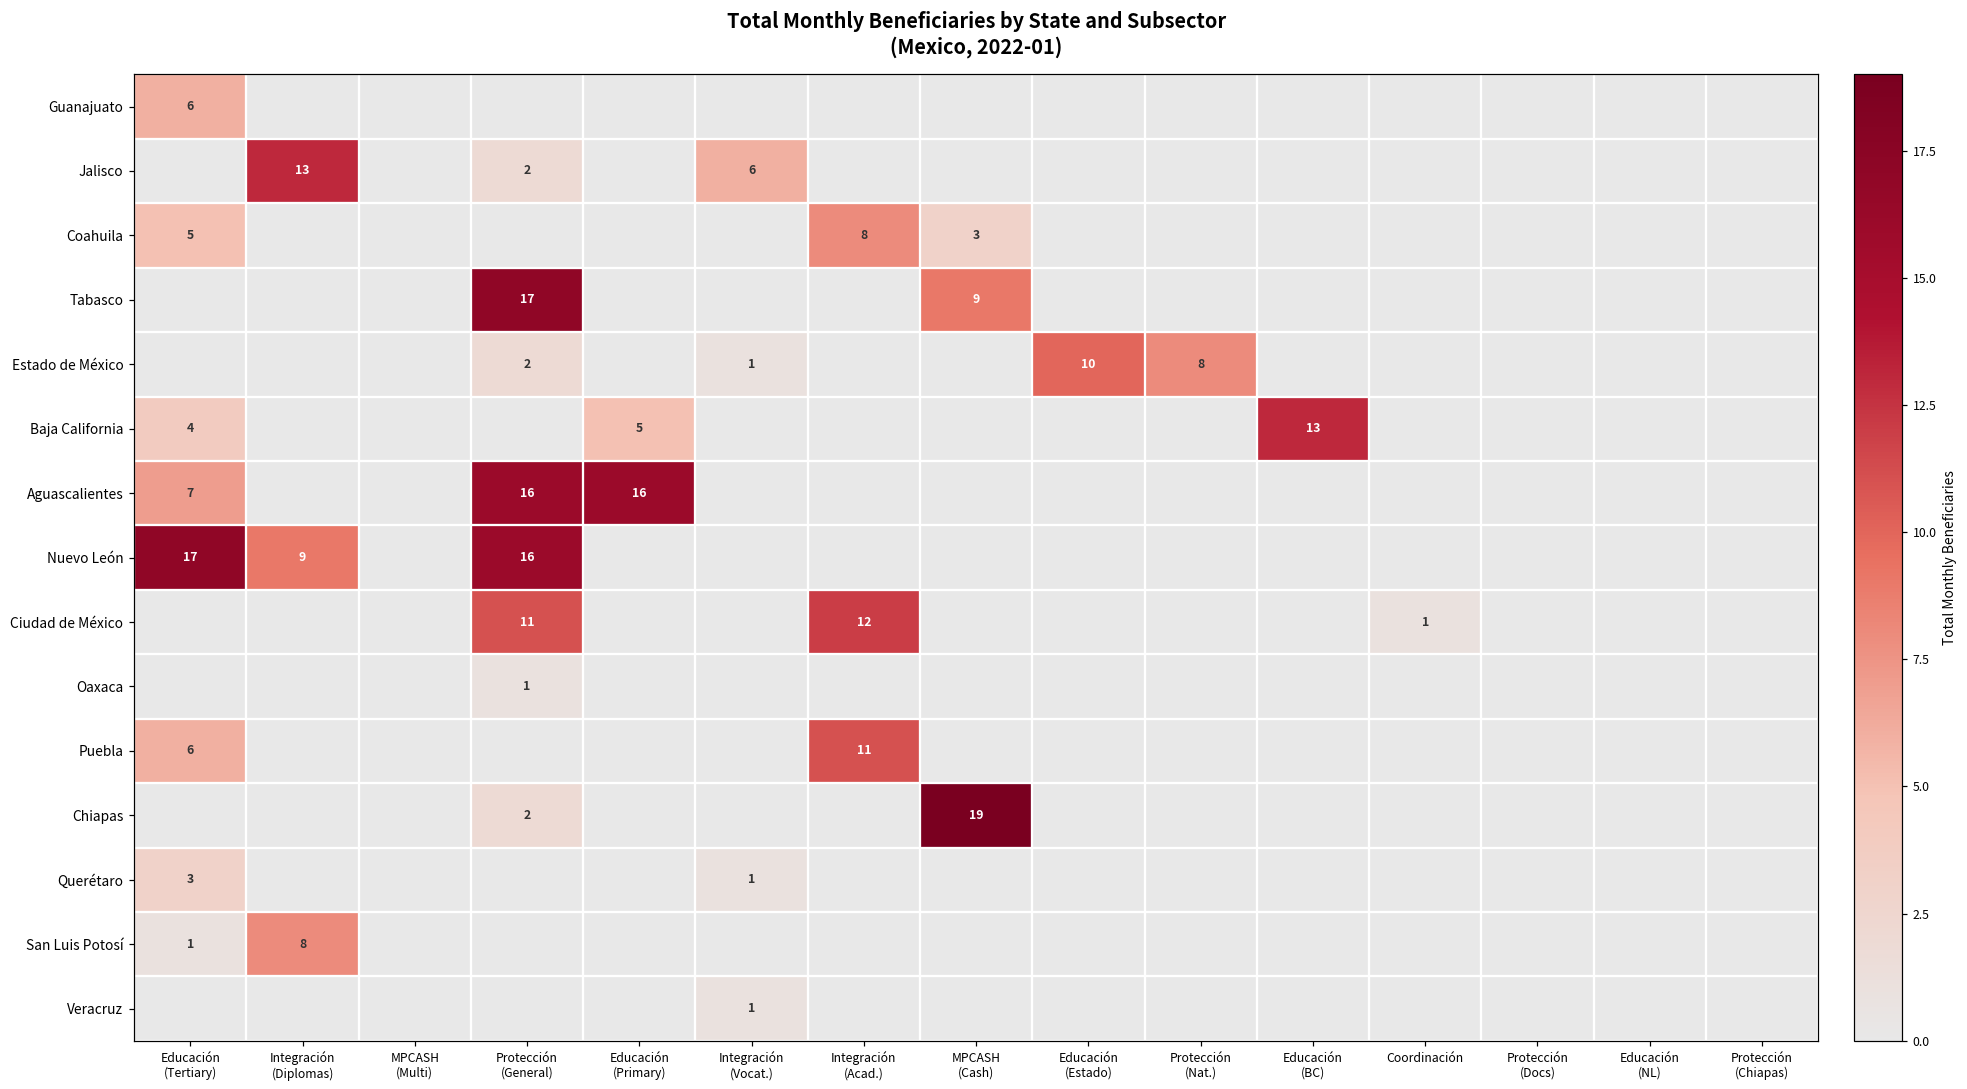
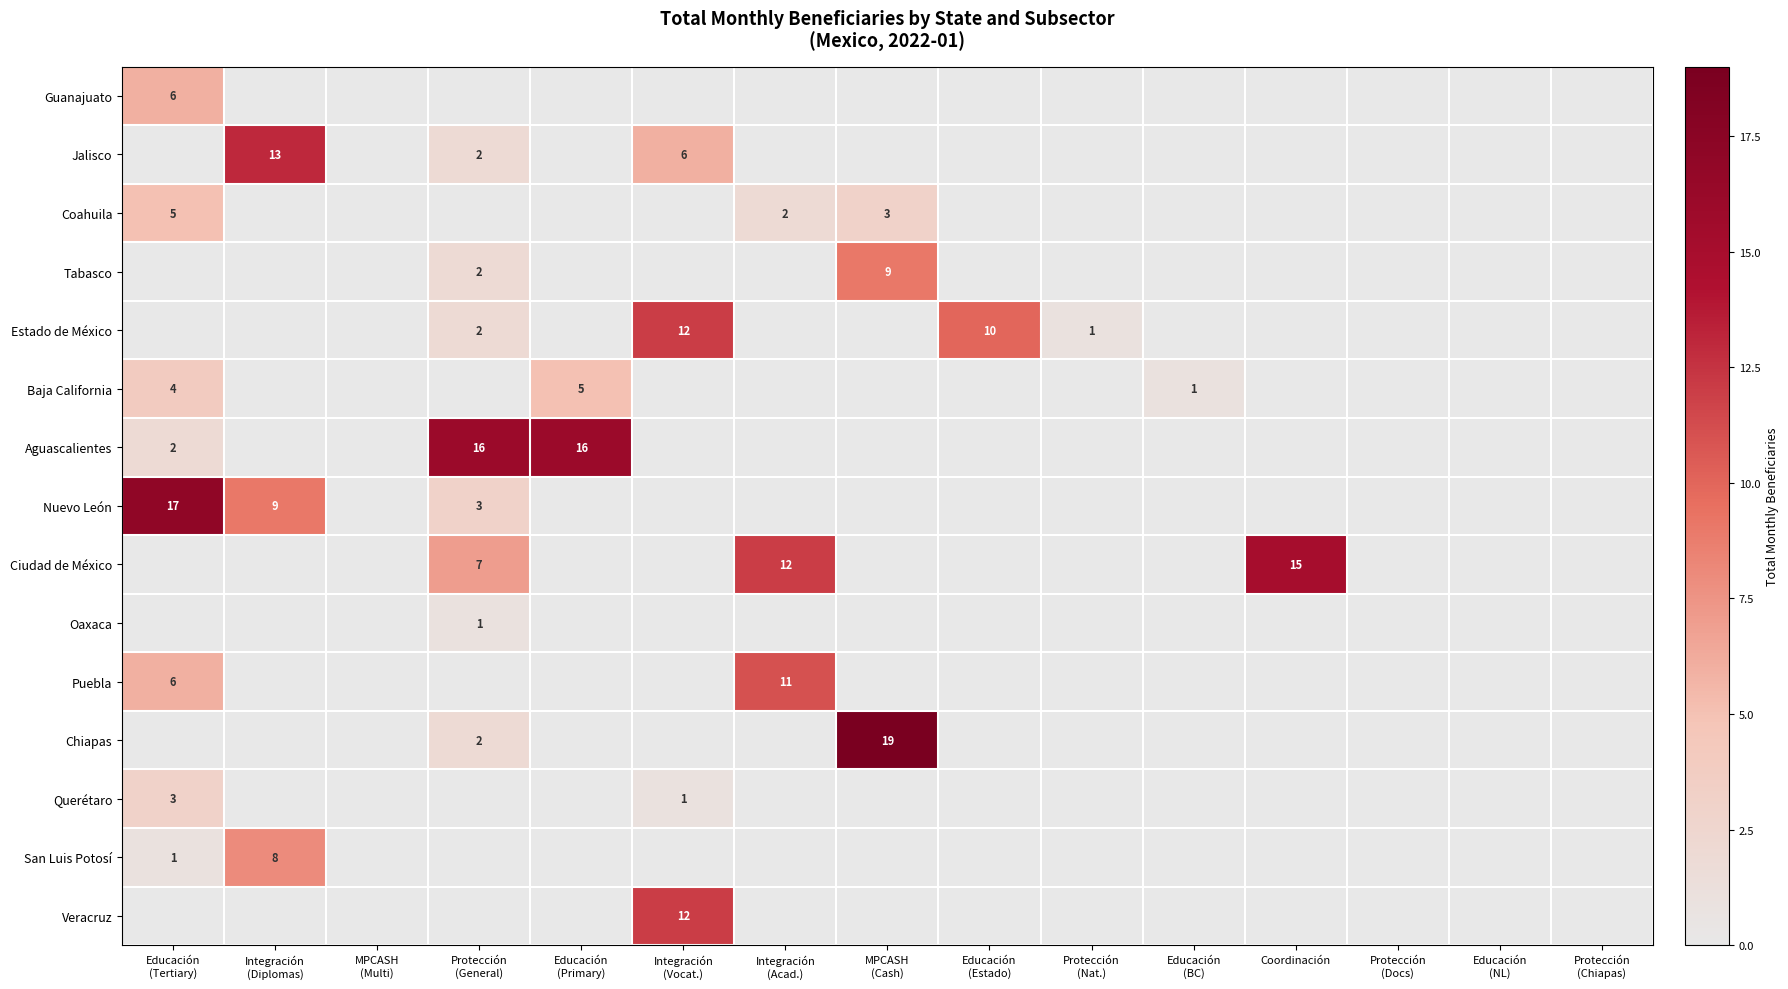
  {
    "Guanajuato": {
      "Educación (Tertiary)": 6
    },
    "Jalisco": {
      "Integración (Diplomas)": 13,
      "Protección (General)": 2,
      "Integración (Vocat.)": 6
    },
    "Coahuila": {
      "Educación (Tertiary)": 5,
-     "Integración (Acad.)": 8,
+     "Integración (Acad.)": 2,
      "MPCASH (Cash)": 3
    },
    "Tabasco": {
-     "Protección (General)": 17,
+     "Protección (General)": 2,
      "MPCASH (Cash)": 9
    },
    "Estado de México": {
      "Protección (General)": 2,
-     "Integración (Vocat.)": 1,
+     "Integración (Vocat.)": 12,
      "Educación (Estado)": 10,
-     "Protección (Nat.)": 8
+     "Protección (Nat.)": 1
    },
    "Baja California": {
      "Educación (Tertiary)": 4,
      "Educación (Primary)": 5,
-     "Educación (BC)": 13
+     "Educación (BC)": 1
    },
    "Aguascalientes": {
-     "Educación (Tertiary)": 7,
+     "Educación (Tertiary)": 2,
      "Protección (General)": 16,
      "Educación (Primary)": 16
    },
    "Nuevo León": {
      "Educación (Tertiary)": 17,
      "Integración (Diplomas)": 9,
-     "Protección (General)": 16
+     "Protección (General)": 3
    },
    "Ciudad de México": {
-     "Protección (General)": 11,
+     "Protección (General)": 7,
      "Integración (Acad.)": 12,
-     "Coordinación": 1
+     "Coordinación": 15
    },
    "Oaxaca": {
      "Protección (General)": 1
    },
    "Puebla": {
      "Educación (Tertiary)": 6,
      "Integración (Acad.)": 11
    },
    "Chiapas": {
      "Protección (General)": 2,
      "MPCASH (Cash)": 19
    },
    "Querétaro": {
      "Educación (Tertiary)": 3,
      "Integración (Vocat.)": 1
    },
    "San Luis Potosí": {
      "Educación (Tertiary)": 1,
      "Integración (Diplomas)": 8
    },
    "Veracruz": {
-     "Integración (Vocat.)": 1
+     "Integración (Vocat.)": 12
    }
  }
